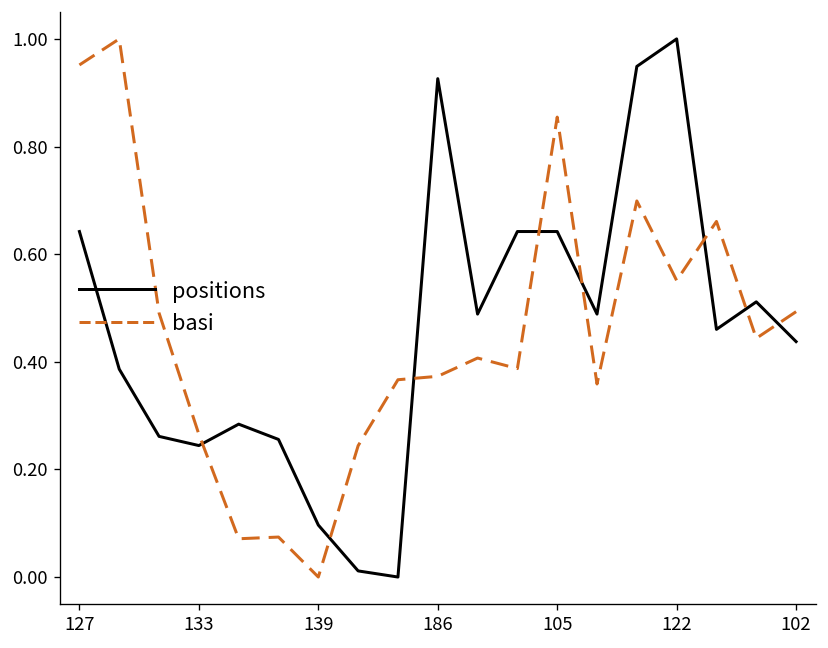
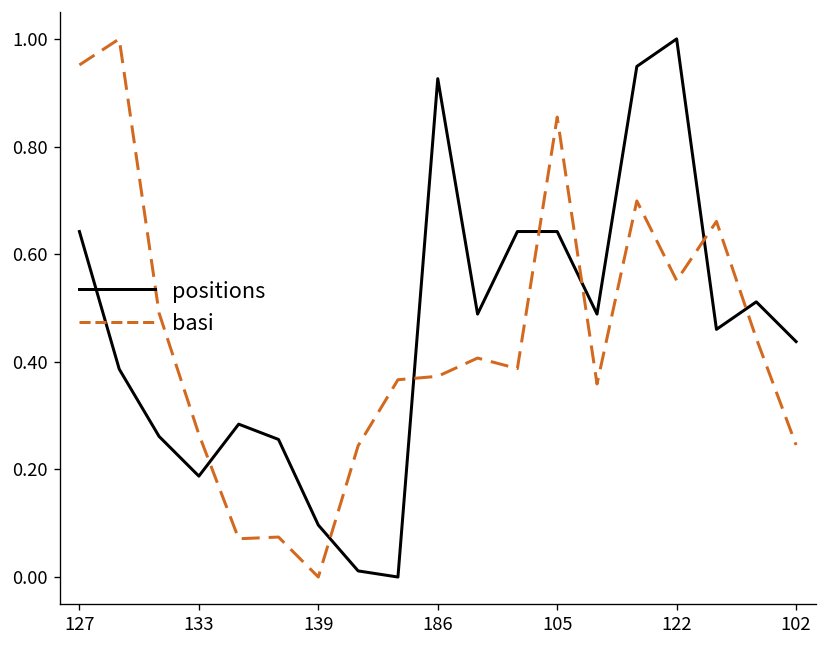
  {
    "positions": {
      "127": 0.64,
-     "133": 0.24,
+     "133": 0.19,
      "139": 0.10,
      "186": 0.93,
      "105": 0.64,
      "122": 1.00,
      "102": 0.44
    },
    "basi": {
      "127": 0.95,
      "133": 0.27,
      "139": 0.00,
      "186": 0.37,
      "105": 0.85,
      "122": 0.55,
-     "102": 0.49
+     "102": 0.25
    }
  }
